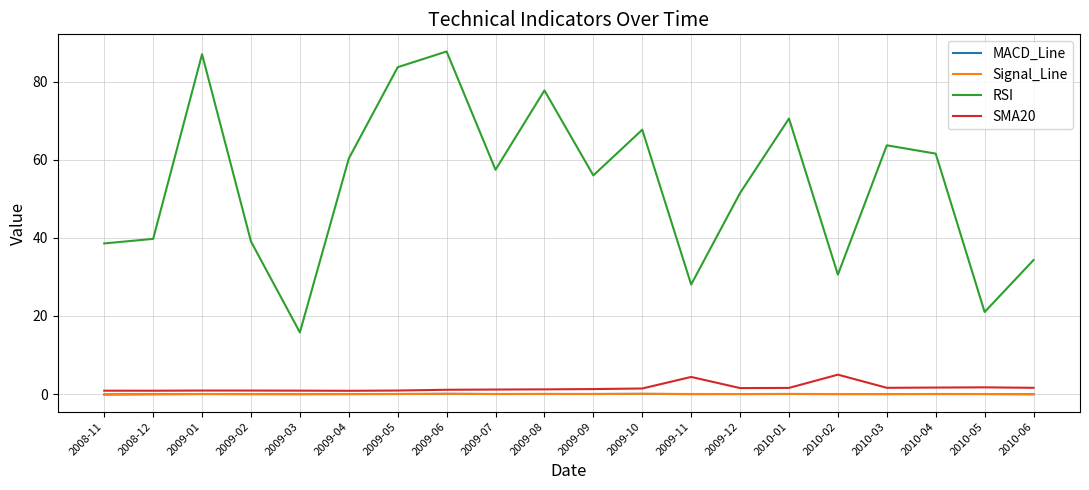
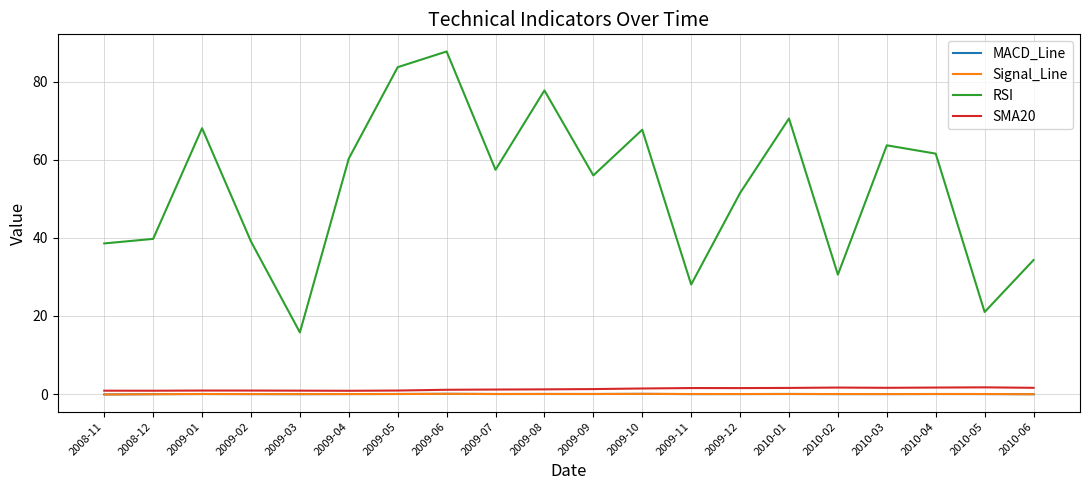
  {
    "Signal_Line": {
      "2008-11": 0,
      "2008-12": 0,
      "2009-01": 0,
      "2009-02": 0,
      "2009-03": 0,
      "2009-04": 0,
      "2009-05": 0,
      "2009-06": 0,
      "2009-07": 0,
      "2009-08": 0,
      "2009-09": 0,
      "2009-10": 0,
      "2009-11": 0,
      "2009-12": 0,
      "2010-01": 0,
      "2010-02": 0,
      "2010-03": 0,
      "2010-04": 0,
      "2010-05": 0,
      "2010-06": 0
    },
    "RSI": {
      "2008-11": 39,
      "2008-12": 40,
-     "2009-01": 87,
+     "2009-01": 68,
      "2009-02": 39,
      "2009-03": 16,
      "2009-04": 60,
      "2009-05": 84,
      "2009-06": 88,
      "2009-07": 57,
      "2009-08": 78,
      "2009-09": 56,
      "2009-10": 68,
      "2009-11": 28,
      "2009-12": 51,
      "2010-01": 71,
      "2010-02": 31,
      "2010-03": 64,
      "2010-04": 62,
      "2010-05": 21,
      "2010-06": 34
    },
    "SMA20": {
      "2008-11": 1,
      "2008-12": 1,
      "2009-01": 1,
      "2009-02": 1,
      "2009-03": 1,
      "2009-04": 1,
      "2009-05": 1,
      "2009-06": 1,
      "2009-07": 1,
      "2009-08": 1,
      "2009-09": 1,
      "2009-10": 1,
-     "2009-11": 4,
+     "2009-11": 2,
      "2009-12": 2,
      "2010-01": 2,
-     "2010-02": 5,
+     "2010-02": 2,
      "2010-03": 2,
      "2010-04": 2,
      "2010-05": 2,
      "2010-06": 2
    }
  }
